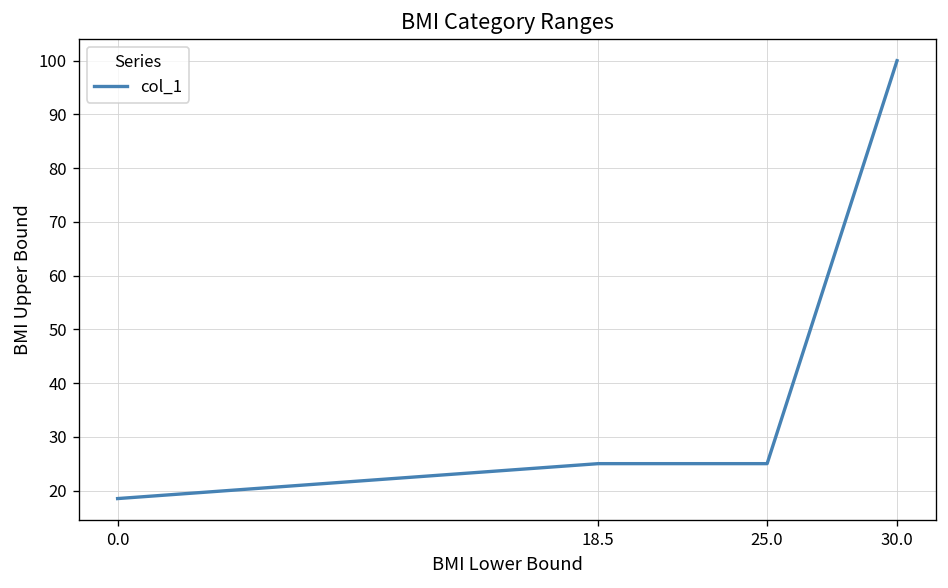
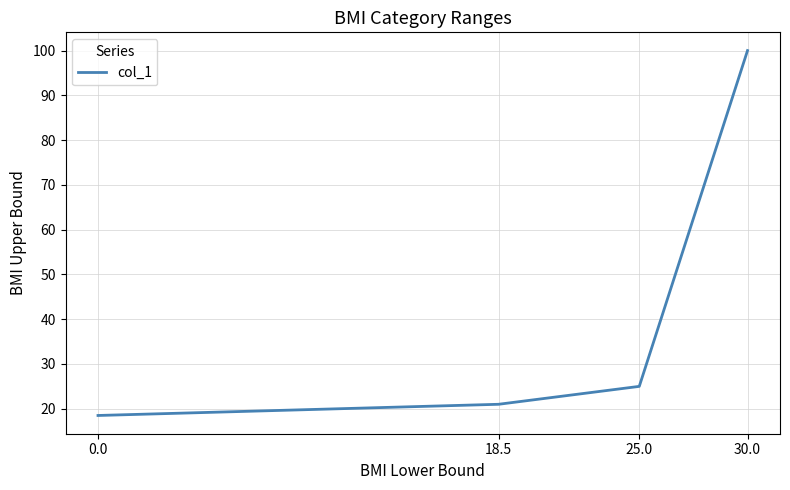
  {
    "0.0": 19,
-   "18.5": 25,
+   "18.5": 21,
    "25.0": 25,
    "30.0": 100
  }
